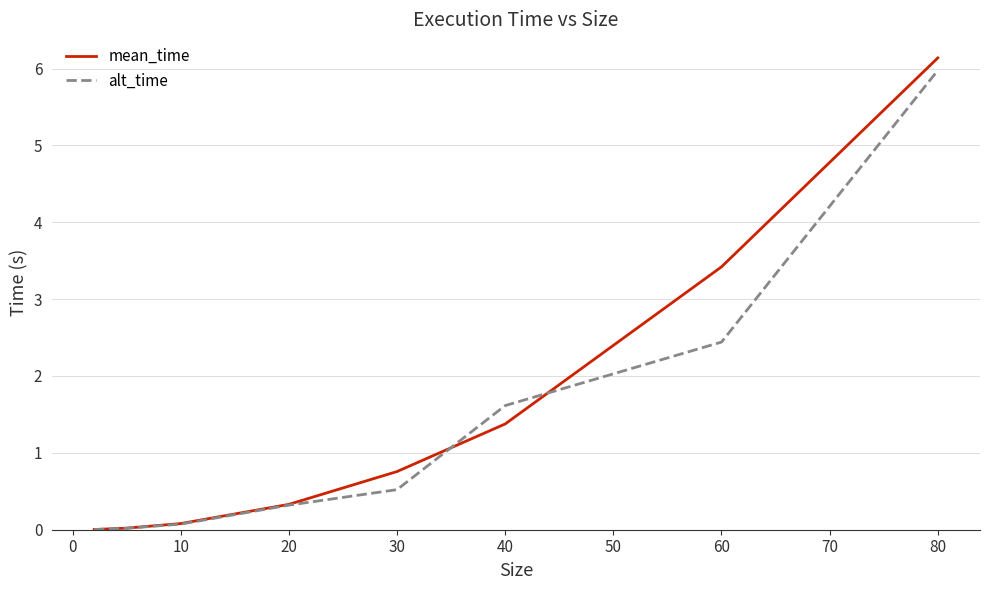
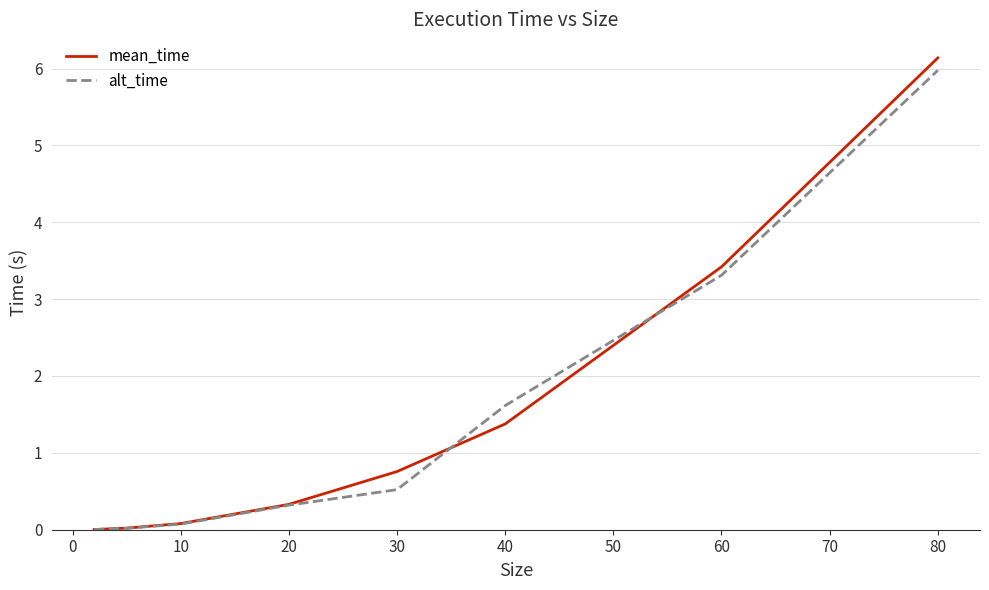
  {
    "mean_time": {
      "30": 0.8,
      "40": 1.4,
      "60": 3.4,
      "80": 6.1
    },
    "alt_time": {
      "30": 0.5,
      "40": 1.6,
-     "60": 2.4,
+     "60": 3.3,
      "80": 6.0
    }
  }
